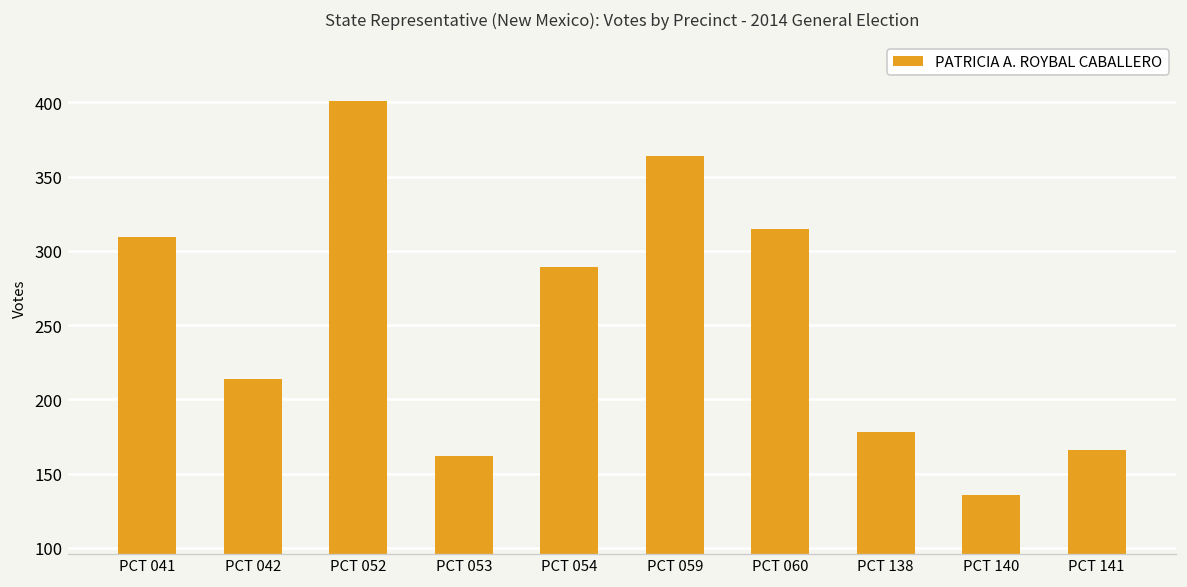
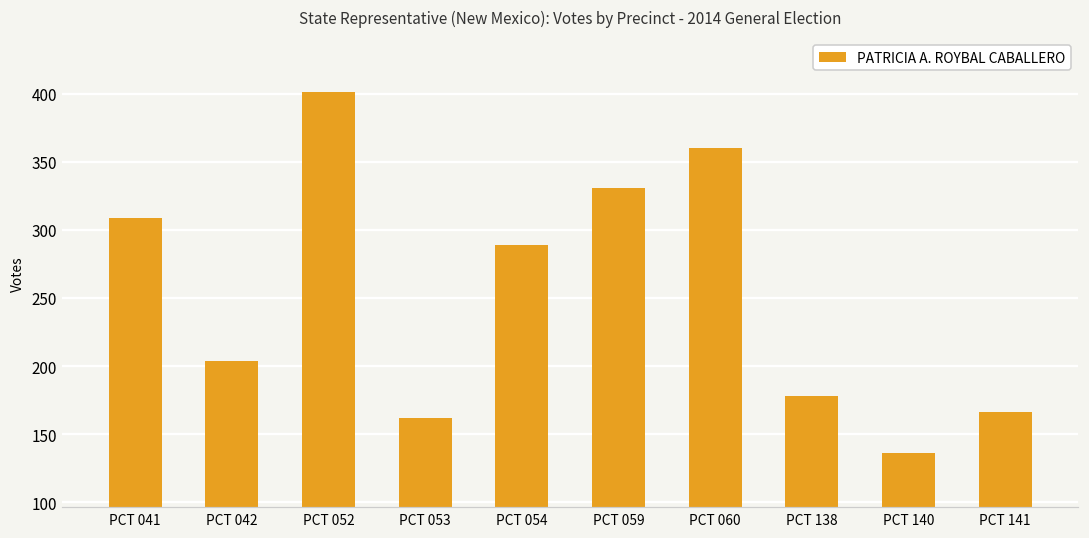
  {
    "PCT 041": 309,
-   "PCT 042": 214,
+   "PCT 042": 204,
    "PCT 052": 401,
    "PCT 053": 162,
    "PCT 054": 289,
-   "PCT 059": 364,
-   "PCT 060": 315,
+   "PCT 059": 331,
+   "PCT 060": 360,
    "PCT 138": 178,
    "PCT 140": 136,
    "PCT 141": 166
  }
